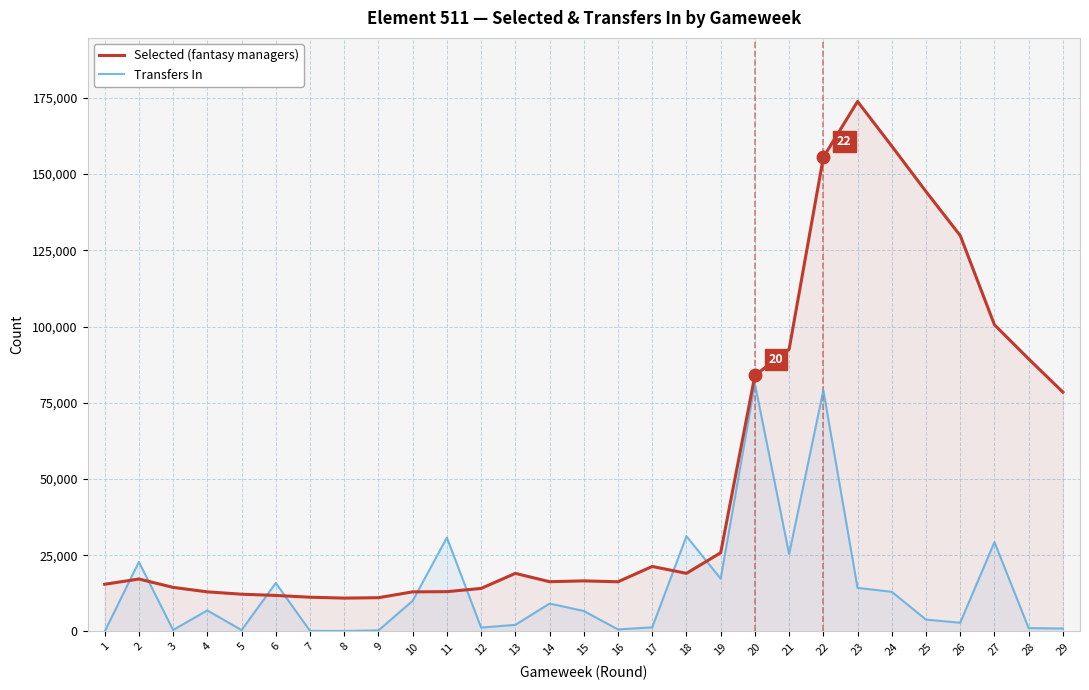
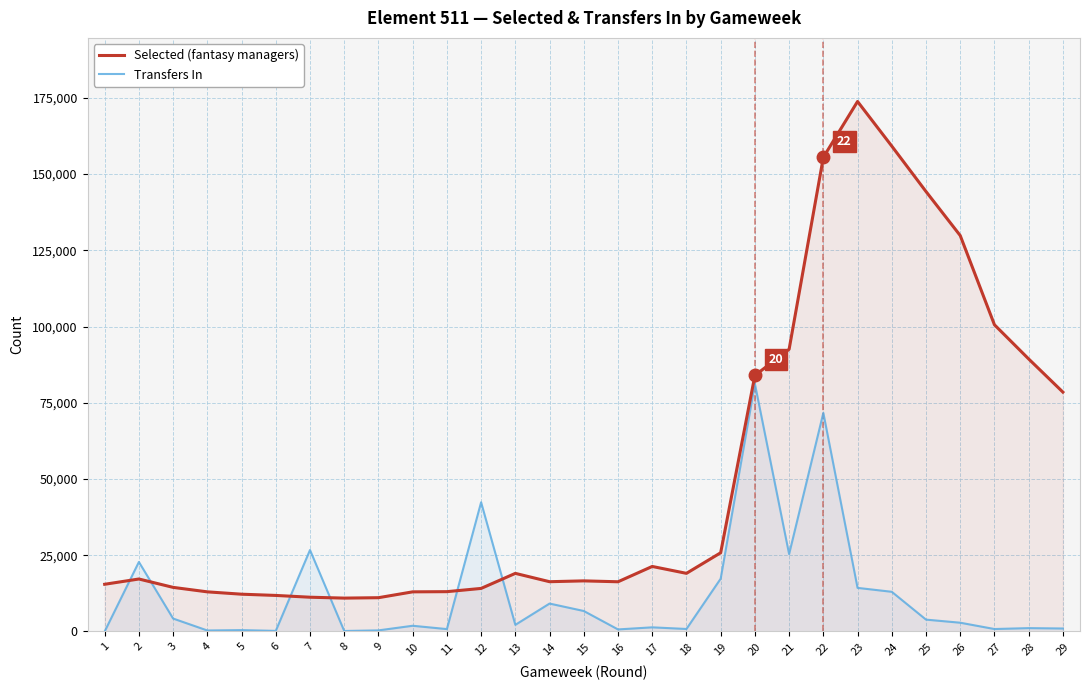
  {
    "Transfers In": {
      "1": "0",
      "2": "23,000",
-     "3": "0",
-     "4": "7,000",
+     "3": "4,000",
+     "4": "0",
      "5": "0",
-     "6": "16,000",
-     "7": "0",
+     "6": "0",
+     "7": "27,000",
      "8": "0",
      "9": "0",
-     "10": "10,000",
-     "11": "31,000",
-     "12": "1,000",
+     "10": "2,000",
+     "11": "1,000",
+     "12": "42,000",
      "13": "2,000",
      "14": "9,000",
      "15": "7,000",
      "16": "1,000",
      "17": "1,000",
-     "18": "31,000",
+     "18": "1,000",
      "19": "17,000",
      "20": "81,000",
      "21": "25,000",
-     "22": "79,000",
+     "22": "72,000",
      "23": "14,000",
      "24": "13,000",
      "25": "4,000",
      "26": "3,000",
-     "27": "29,000",
+     "27": "1,000",
      "28": "1,000",
      "29": "1,000"
    }
  }
